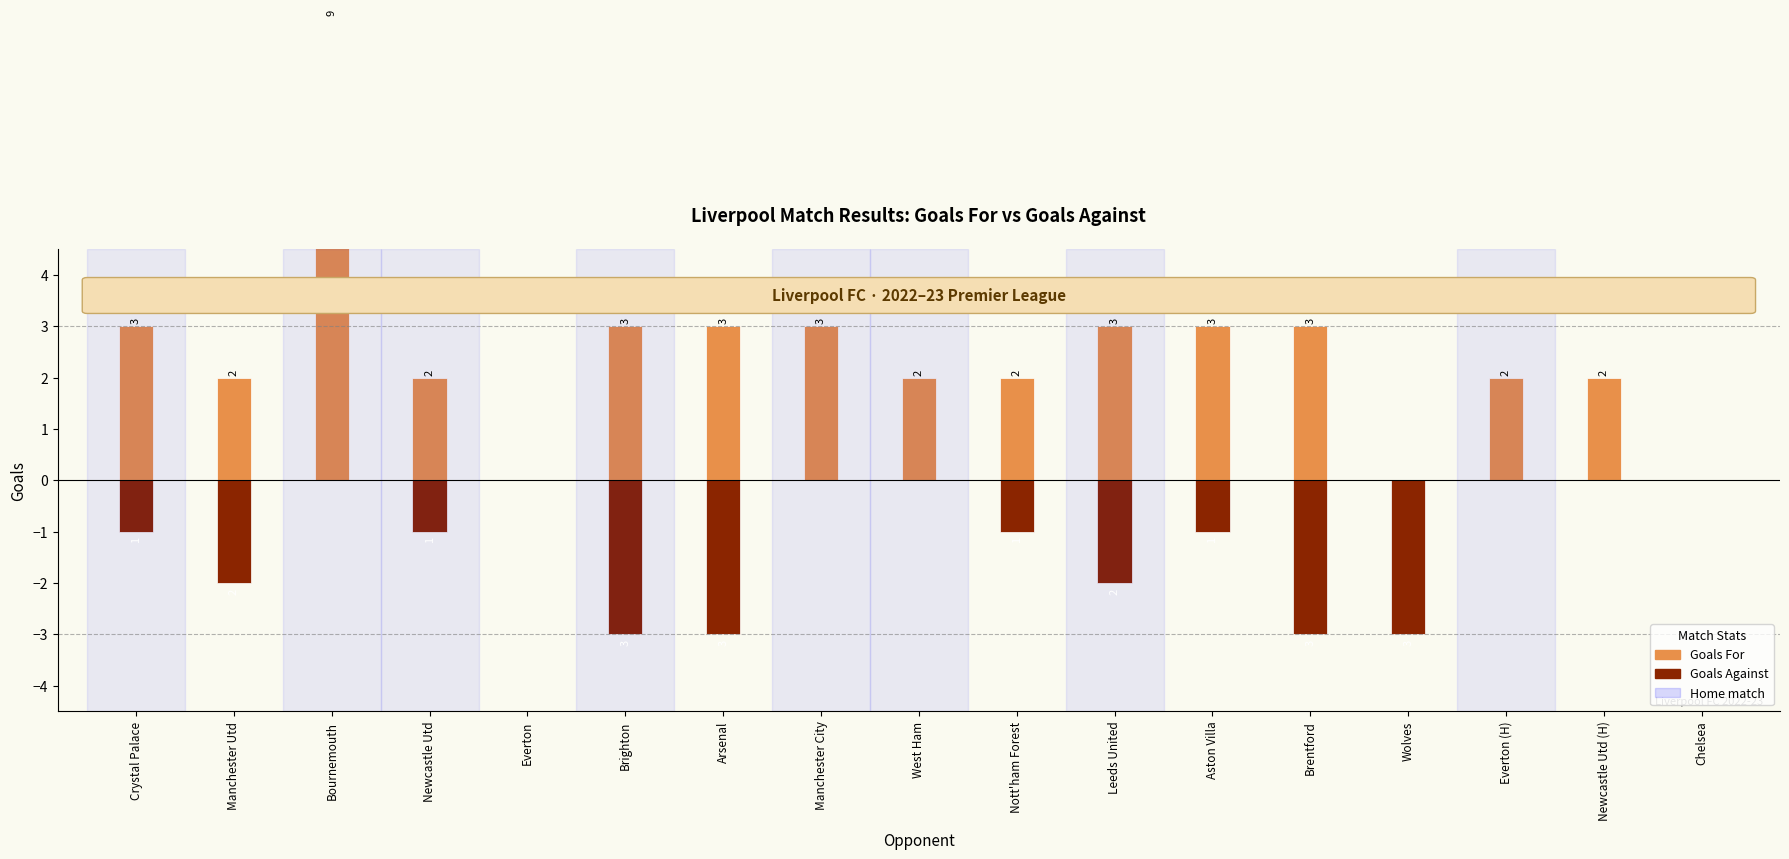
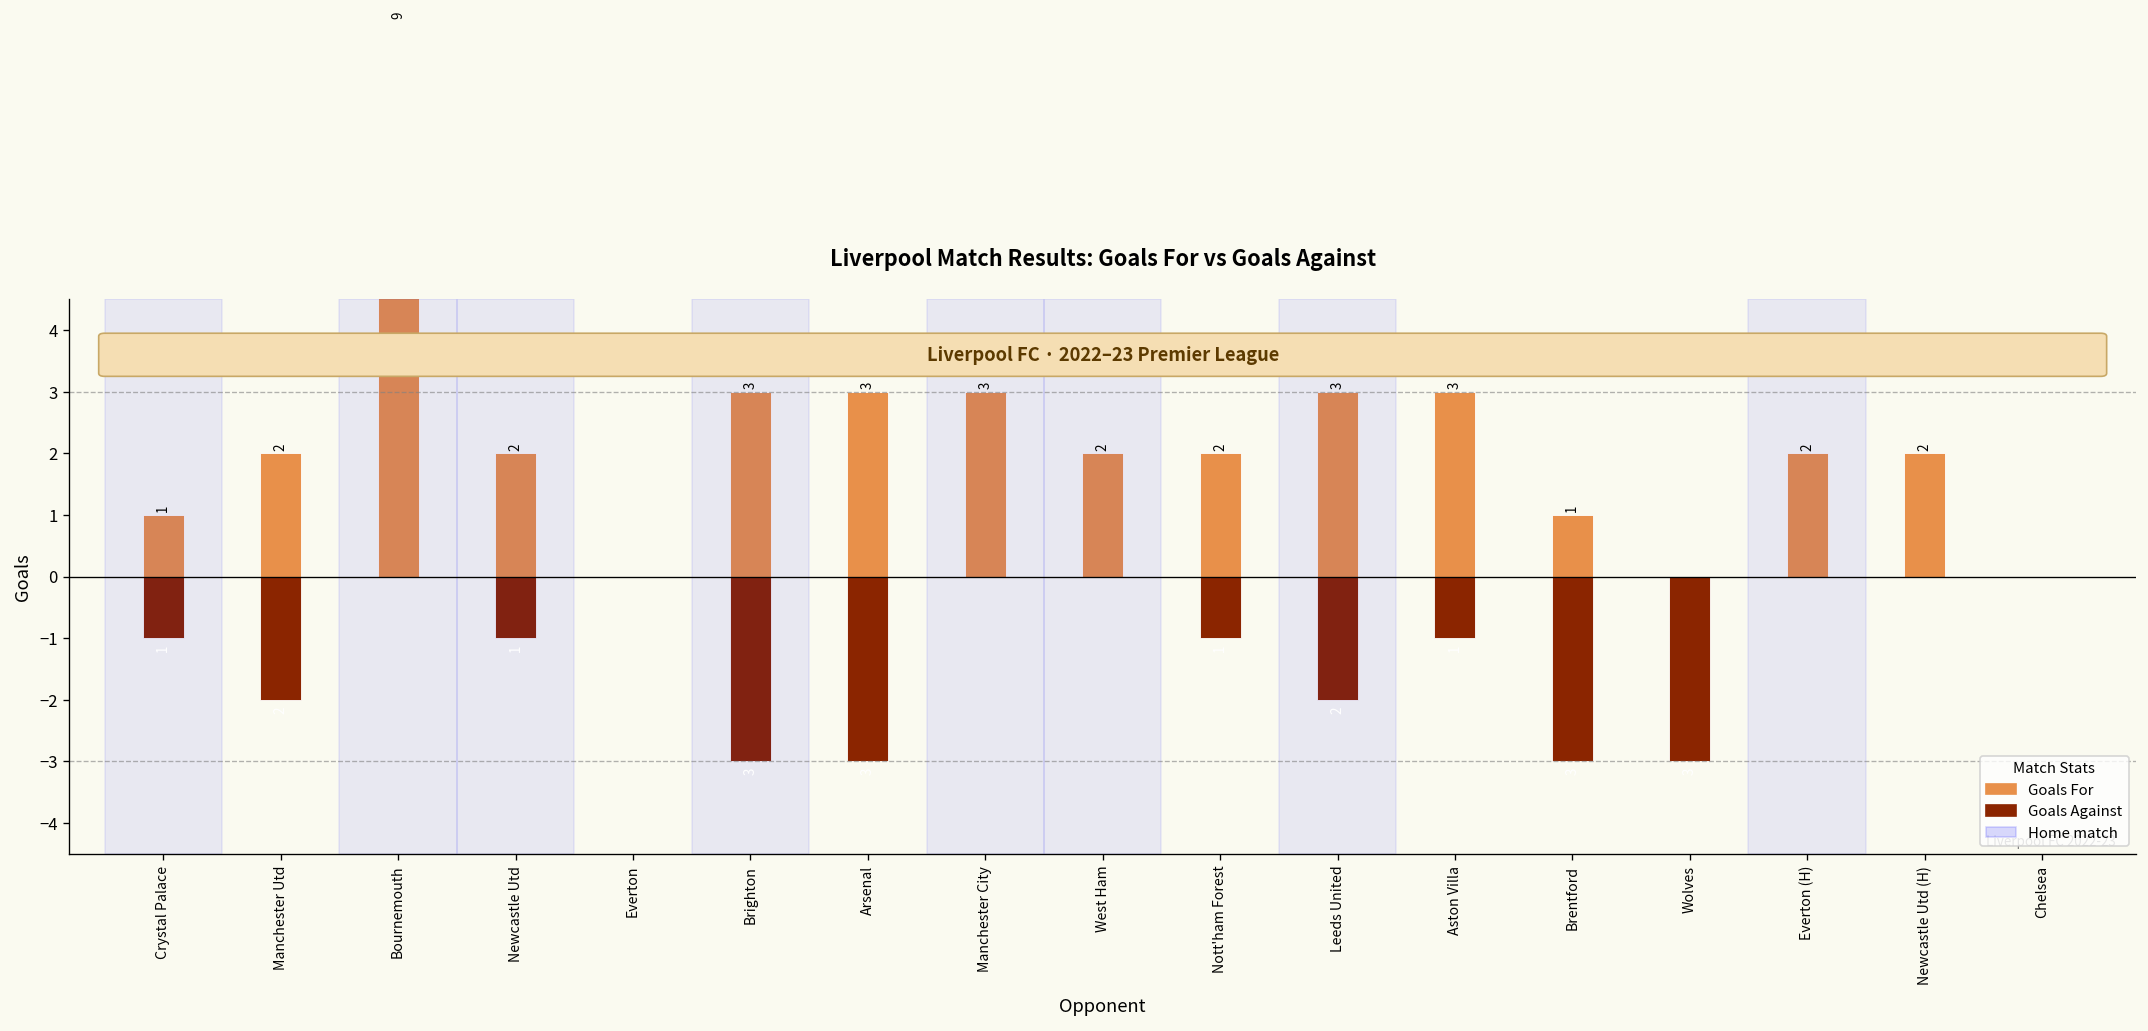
  {
    "Goals For": {
-     "Crystal Palace": 3,
+     "Crystal Palace": 1,
      "Manchester Utd": 2,
      "Newcastle Utd": 2,
      "Brighton": 3,
      "Arsenal": 3,
      "Manchester City": 3,
      "West Ham": 2,
      "Nott'ham Forest": 2,
      "Leeds United": 3,
      "Aston Villa": 3,
-     "Brentford": 3,
+     "Brentford": 1,
      "Everton (H)": 2,
      "Newcastle Utd (H)": 2
    },
    "Goals Against": {
      "Crystal Palace": -1.0,
      "Manchester Utd": -2.0,
      "Bournemouth": 0.0,
      "Newcastle Utd": -1.0,
      "Everton": 0.0,
      "Brighton": -3.0,
      "Arsenal": -3.0,
      "Manchester City": 0.0,
      "West Ham": 0.0,
      "Nott'ham Forest": -1.0,
      "Leeds United": -2.0,
      "Aston Villa": -1.0,
      "Brentford": -3.0,
      "Wolves": -3.0,
      "Everton (H)": 0.0,
      "Newcastle Utd (H)": 0.0,
      "Chelsea": 0.0
    }
  }
